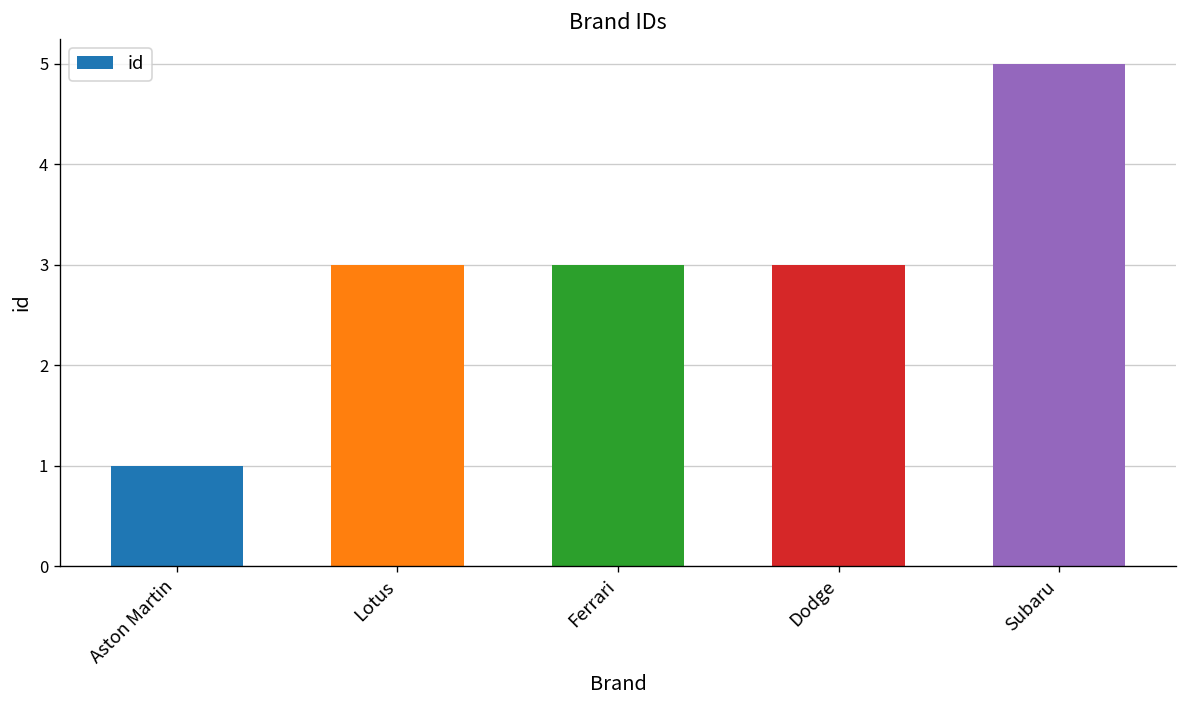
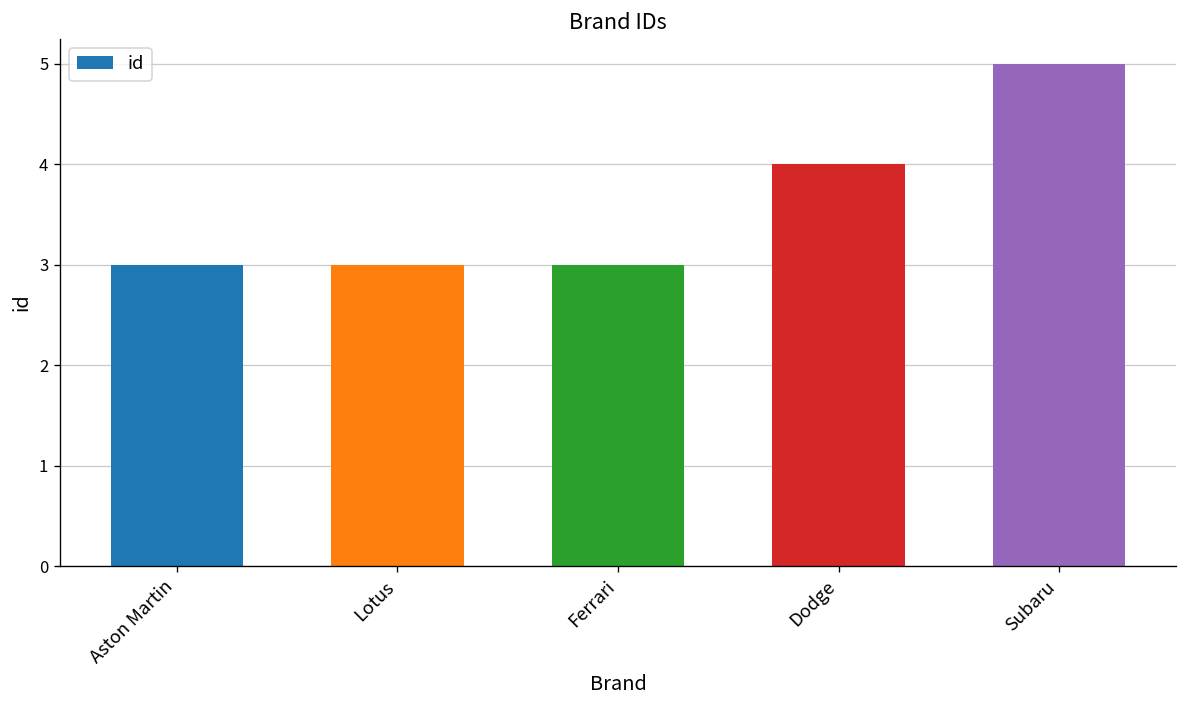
  {
-   "Aston Martin": 1,
+   "Aston Martin": 3,
    "Lotus": 3,
    "Ferrari": 3,
-   "Dodge": 3,
+   "Dodge": 4,
    "Subaru": 5
  }
